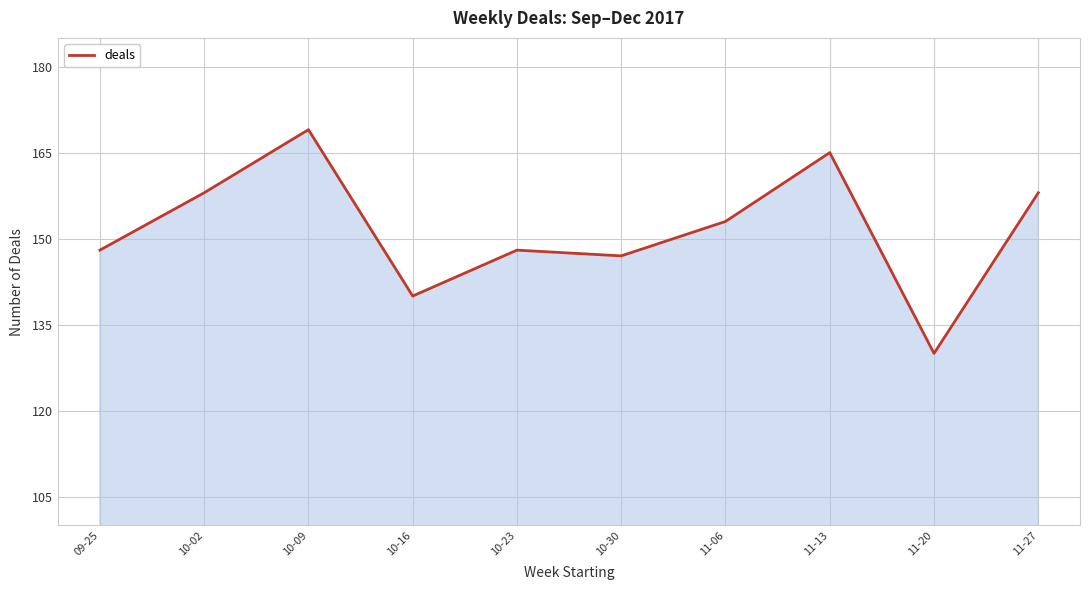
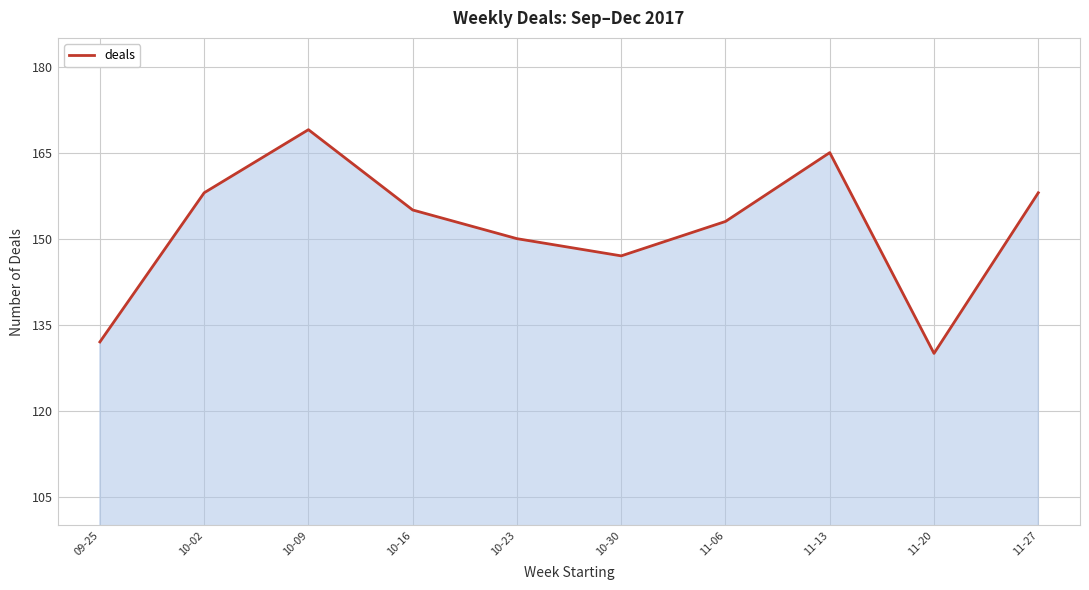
  {
-   "09-25": 148,
+   "09-25": 132,
    "10-02": 158,
    "10-09": 169,
-   "10-16": 140,
-   "10-23": 148,
+   "10-16": 155,
+   "10-23": 150,
    "10-30": 147,
    "11-06": 153,
    "11-13": 165,
    "11-20": 130,
    "11-27": 158
  }
